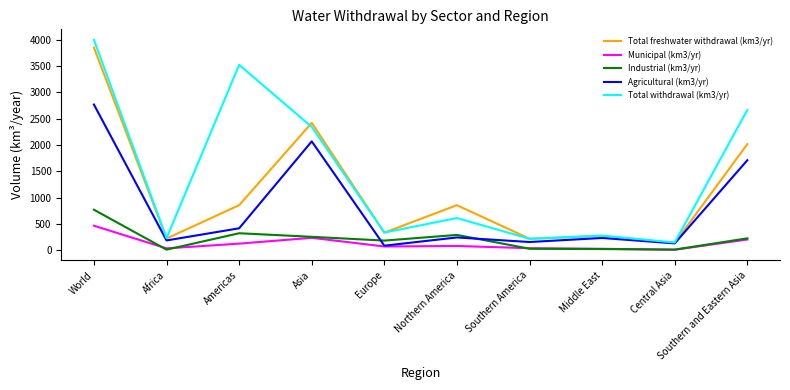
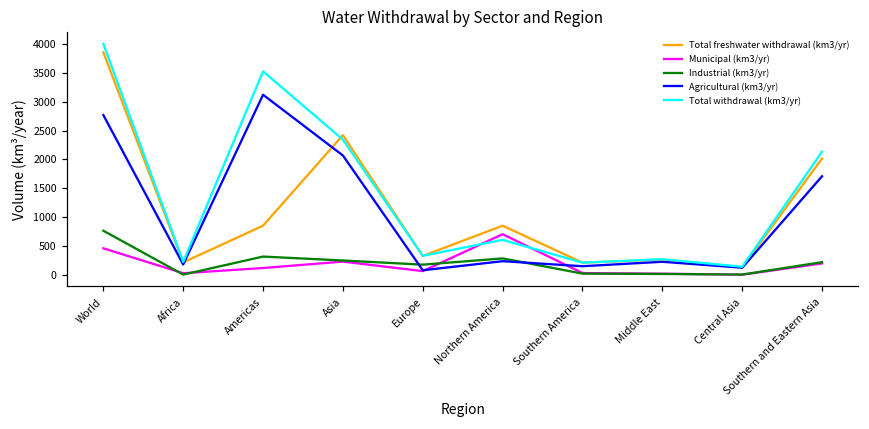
  {
    "Total freshwater withdrawal (km3/yr)": {
      "World": 3900,
      "Americas": 900,
      "Asia": 2400,
      "Northern America": 900,
      "Southern and Eastern Asia": 2000
    },
    "Municipal (km3/yr)": {
      "World": 500,
      "Americas": 100,
-     "Northern America": 100
+     "Northern America": 700
    },
    "Industrial (km3/yr)": {
      "World": 800,
      "Americas": 300,
      "Europe": 200
    },
    "Agricultural (km3/yr)": {
      "World": 2800,
-     "Americas": 400,
+     "Americas": 3100,
      "Asia": 2100,
      "Southern America": 200,
      "Southern and Eastern Asia": 1700
    },
    "Total withdrawal (km3/yr)": {
      "World": 4000,
      "Americas": 3500,
      "Asia": 2300,
      "Northern America": 600,
-     "Southern and Eastern Asia": 2700
+     "Southern and Eastern Asia": 2100
    }
  }
